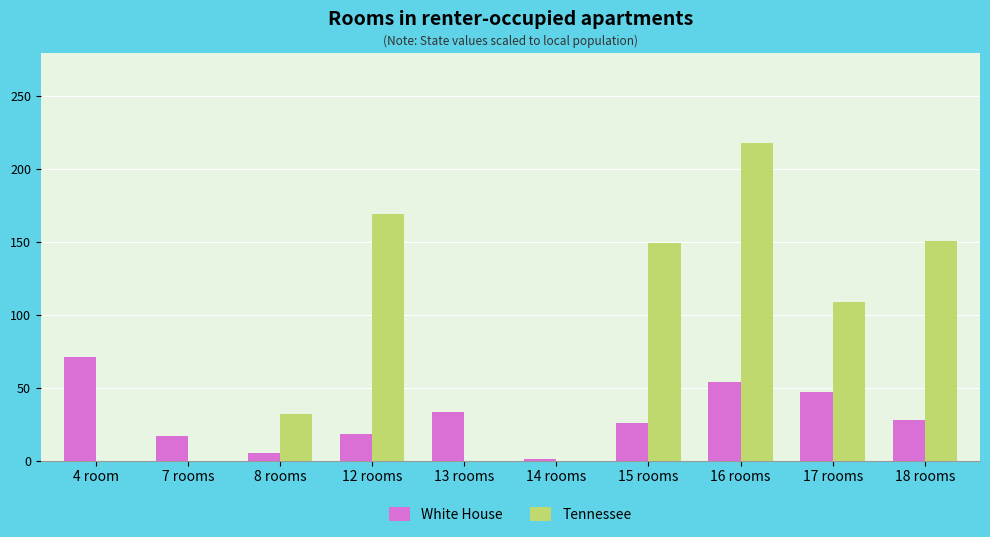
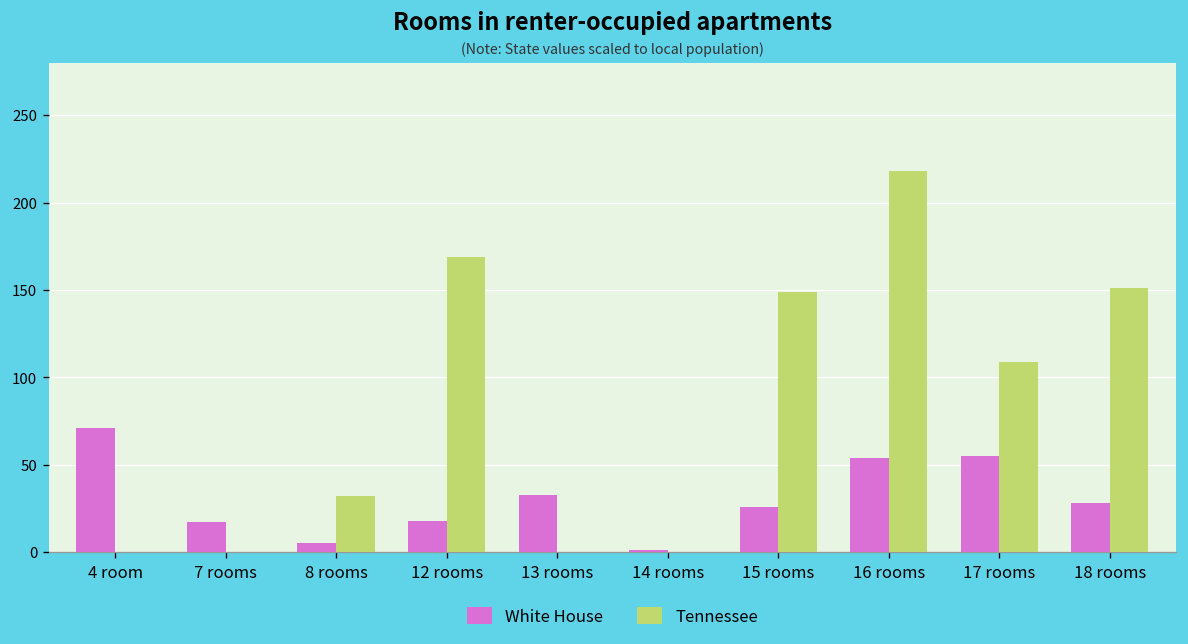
  {
    "White House": {
      "4 room": 71,
      "7 rooms": 17,
      "8 rooms": 5,
      "12 rooms": 18,
      "13 rooms": 33,
      "15 rooms": 26,
      "16 rooms": 54,
-     "17 rooms": 47,
+     "17 rooms": 55,
      "18 rooms": 28
    },
    "Tennessee": {
      "4 room": 0,
      "7 rooms": 0,
      "8 rooms": 32,
      "12 rooms": 169,
      "13 rooms": 0,
      "14 rooms": 0,
      "15 rooms": 149,
      "16 rooms": 218,
      "17 rooms": 109,
      "18 rooms": 151
    }
  }
